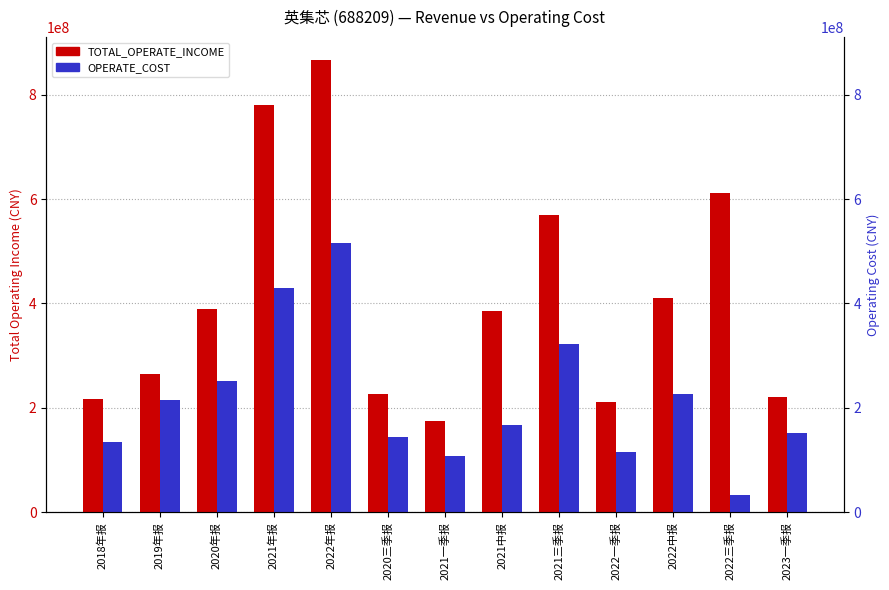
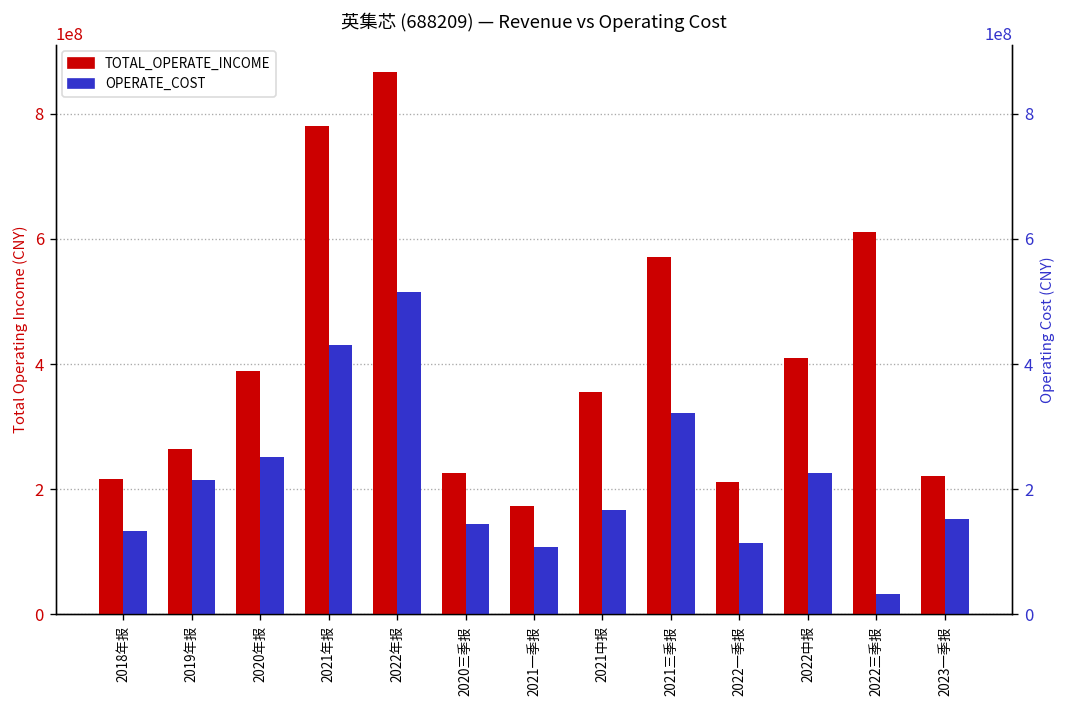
  {
    "TOTAL_OPERATE_INCOME": {
      "2018年报": 220000000,
      "2019年报": 270000000,
      "2020年报": 390000000,
      "2021年报": 780000000,
      "2022年报": 870000000,
      "2020三季报": 230000000,
      "2021一季报": 170000000,
-     "2021中报": 390000000,
+     "2021中报": 360000000,
      "2021三季报": 570000000,
      "2022一季报": 210000000,
      "2022中报": 410000000,
      "2022三季报": 610000000,
      "2023一季报": 220000000
    },
    "OPERATE_COST": {
      "2018年报": 130000000,
      "2019年报": 220000000,
      "2020年报": 250000000,
      "2021年报": 430000000,
      "2022年报": 520000000,
      "2020三季报": 140000000,
      "2021一季报": 110000000,
      "2021中报": 170000000,
      "2021三季报": 320000000,
      "2022一季报": 110000000,
      "2022中报": 230000000,
      "2022三季报": 30000000,
      "2023一季报": 150000000
    }
  }
